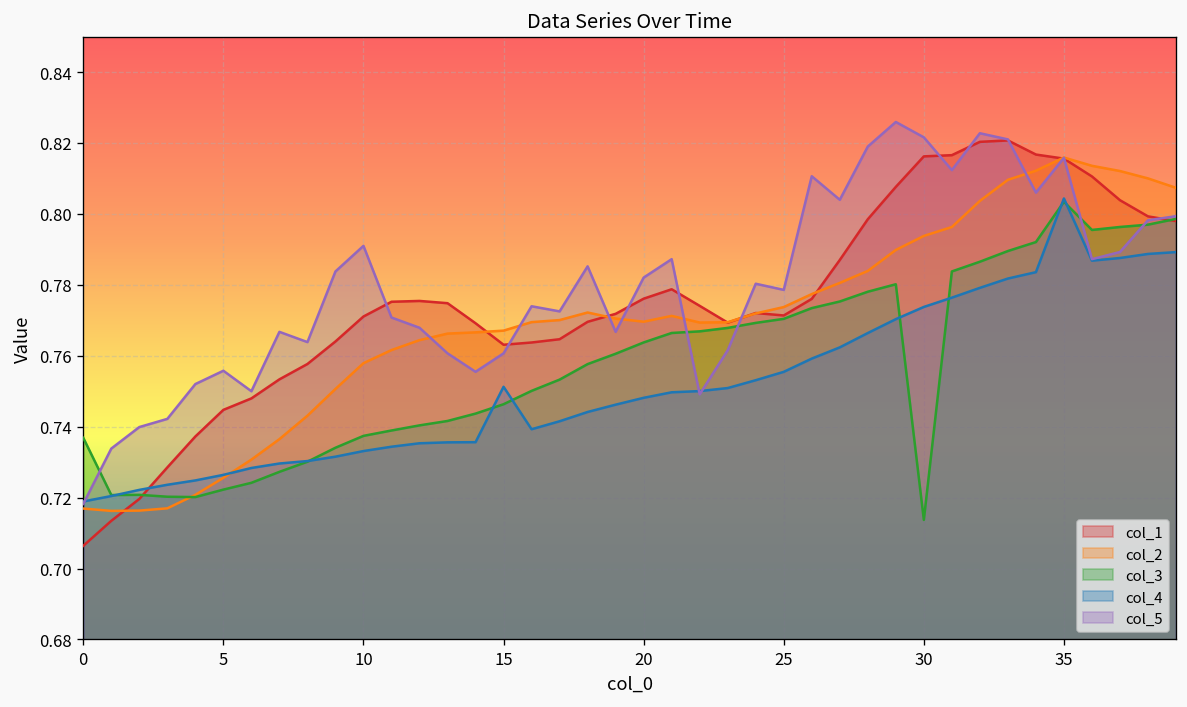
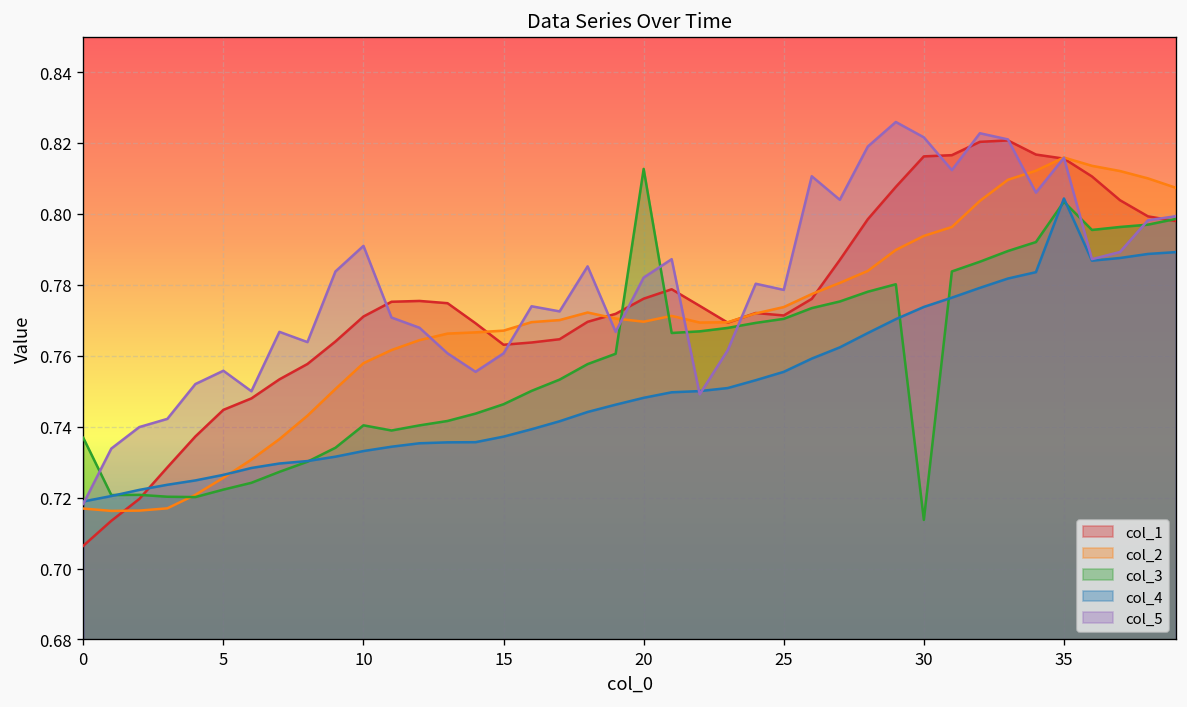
  {
    "col_3": {
      "0": 0.737,
      "5": 0.722,
-     "10": 0.737,
+     "10": 0.740,
      "15": 0.746,
-     "20": 0.764,
+     "20": 0.813,
      "25": 0.770,
      "30": 0.714,
      "35": 0.803
    },
    "col_4": {
      "10": 0.733,
-     "15": 0.751,
+     "15": 0.737,
      "20": 0.748,
      "25": 0.755,
      "30": 0.774,
      "35": 0.804
    },
    "col_5": {
      "5": 0.756,
      "10": 0.791,
      "15": 0.761,
      "20": 0.782,
      "25": 0.779,
      "30": 0.822
    }
  }
